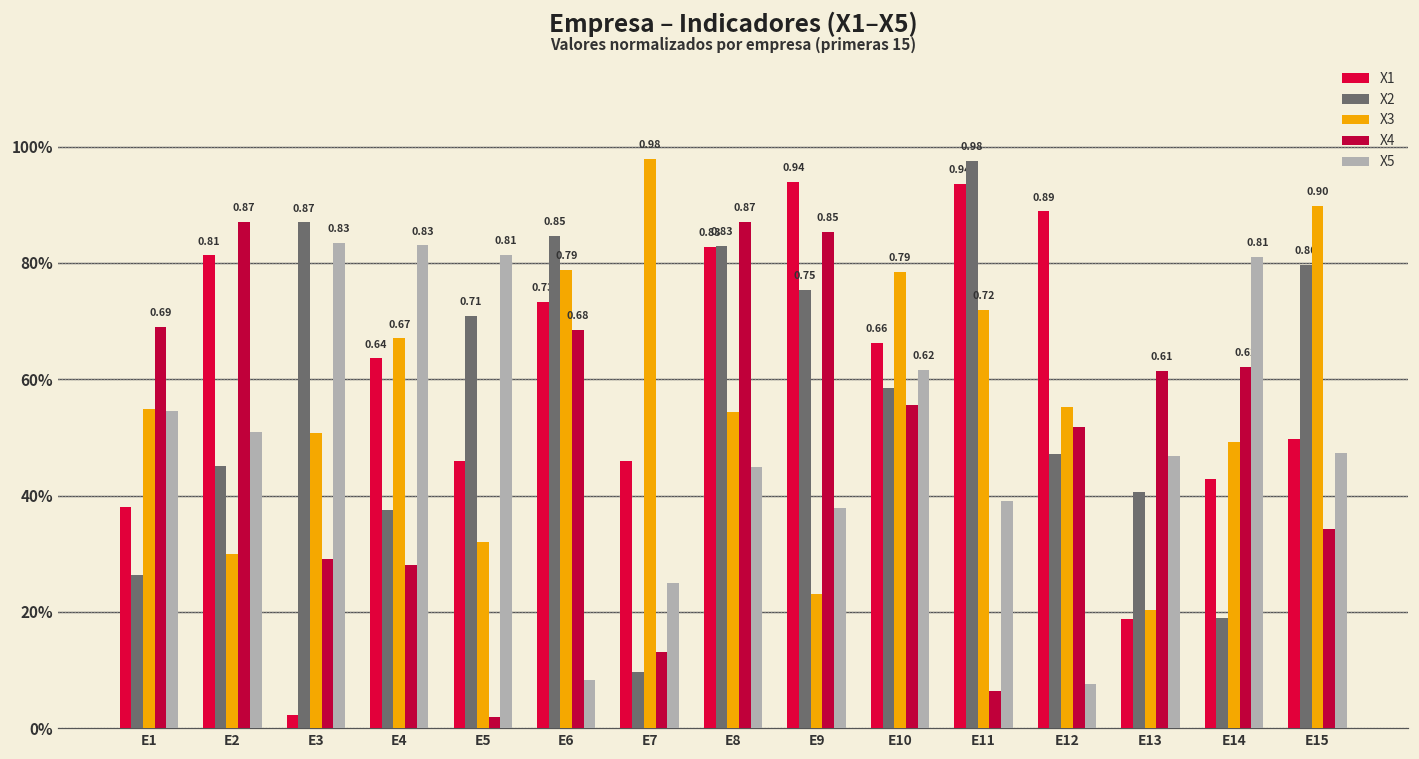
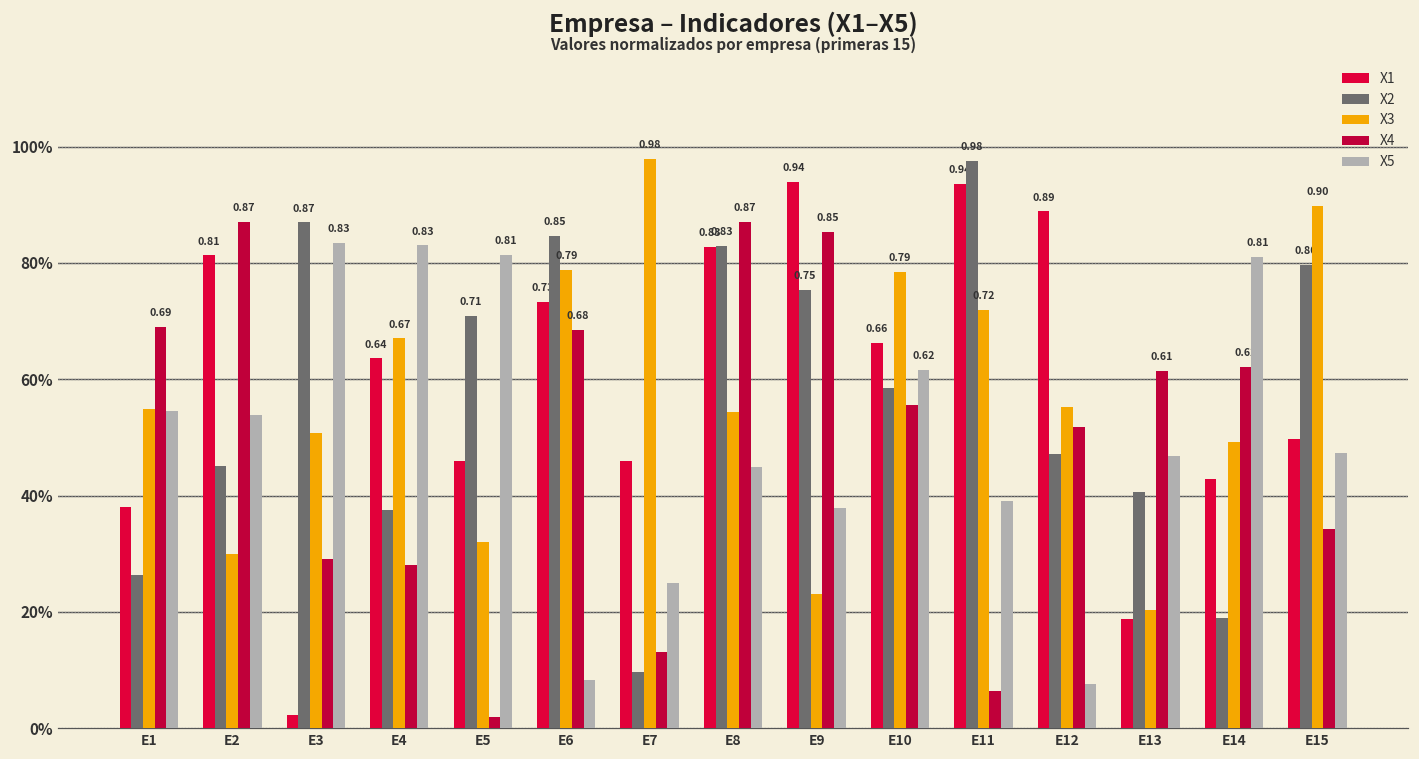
  {
    "X2": {
      "E3": "0.87",
      "E5": "0.71",
      "E6": "0.85",
      "E9": "0.75",
      "E11": "0.98",
      "E15": "0.80"
    },
    "X3": {
      "E4": "0.67",
      "E6": "0.79",
      "E7": "0.98",
      "E10": "0.79",
      "E11": "0.72",
      "E15": "0.90"
    },
    "X5": {
      "E1": "55%",
-     "E2": "51%",
+     "E2": "54%",
      "E6": "8%",
      "E7": "25%",
      "E8": "45%",
      "E9": "38%",
      "E11": "39%",
      "E12": "8%",
      "E13": "47%",
      "E15": "47%"
    }
  }
